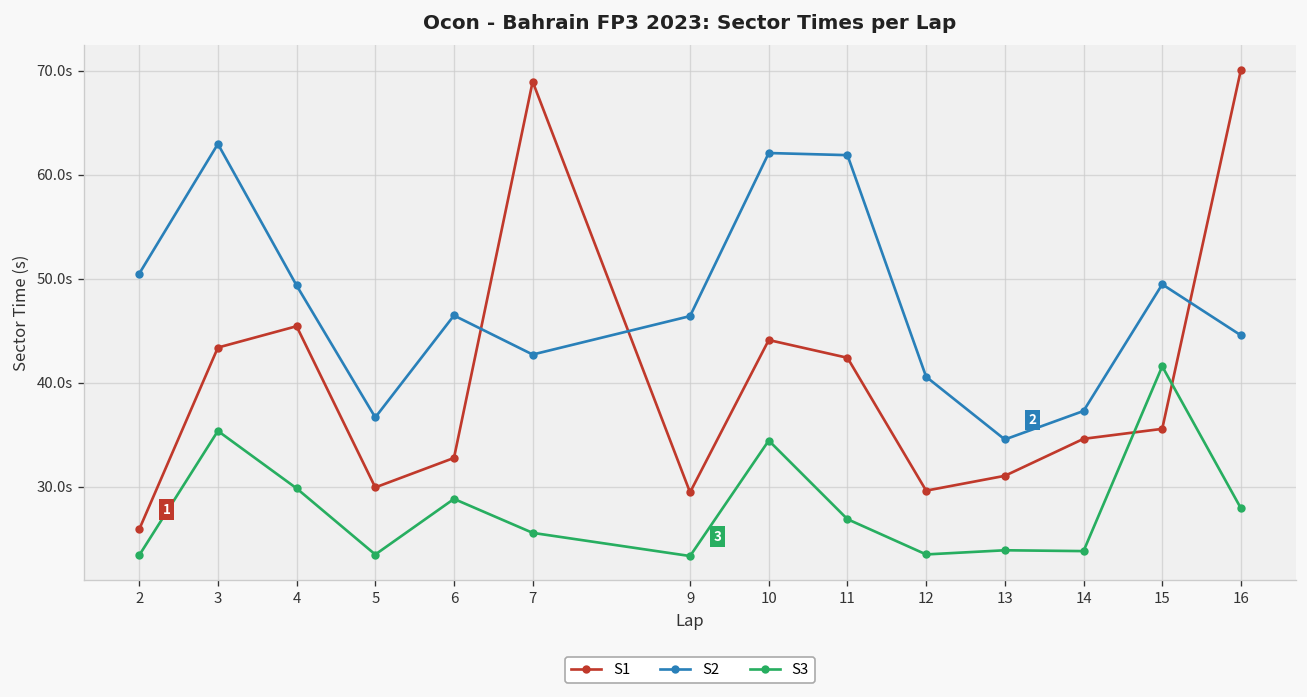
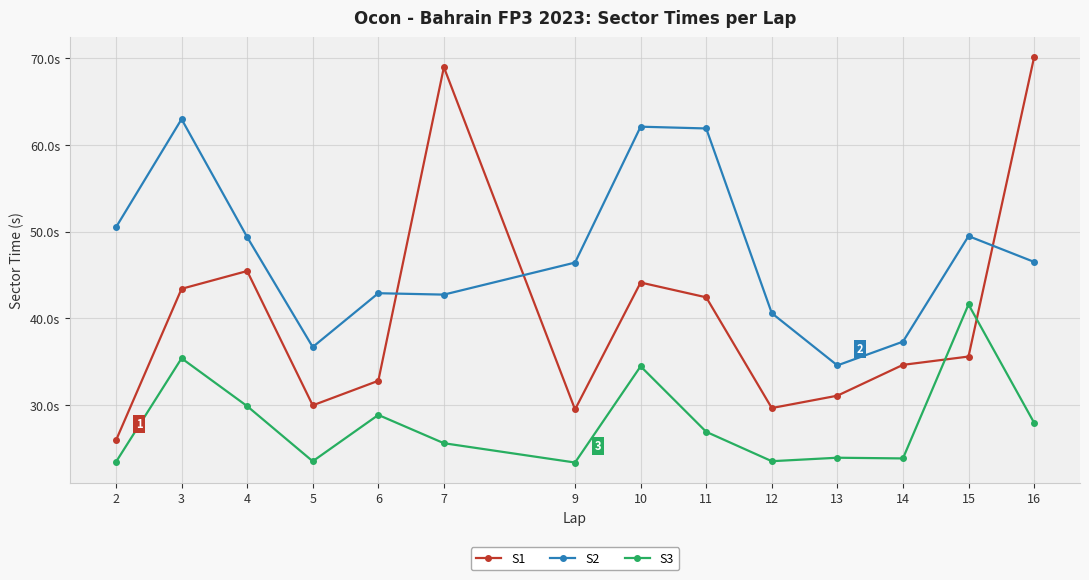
  {
    "S1": {
      "3": "43s",
      "4": "45s",
      "5": "30s",
      "6": "33s",
      "7": "69s",
      "9": "29s",
      "10": "44s",
      "11": "42s",
      "12": "30s",
      "13": "31s",
      "14": "35s",
      "15": "36s",
      "16": "70s"
    },
    "S2": {
      "2": "50s",
      "3": "63s",
      "4": "49s",
      "5": "37s",
-     "6": "46s",
+     "6": "43s",
      "7": "43s",
      "9": "46s",
      "10": "62s",
      "11": "62s",
      "12": "41s",
      "14": "37s",
      "15": "49s",
-     "16": "45s"
+     "16": "46s"
    },
    "S3": {
      "2": "23s",
      "3": "35s",
      "4": "30s",
      "5": "24s",
      "6": "29s",
      "7": "26s",
      "10": "34s",
      "11": "27s",
      "12": "24s",
      "13": "24s",
      "14": "24s",
      "15": "42s",
      "16": "28s"
    }
  }
